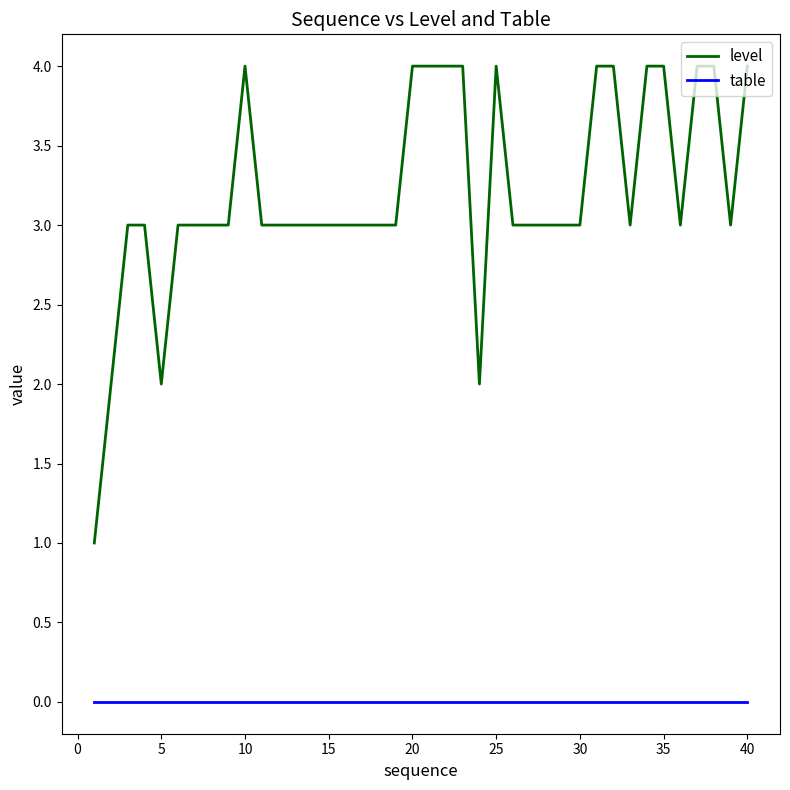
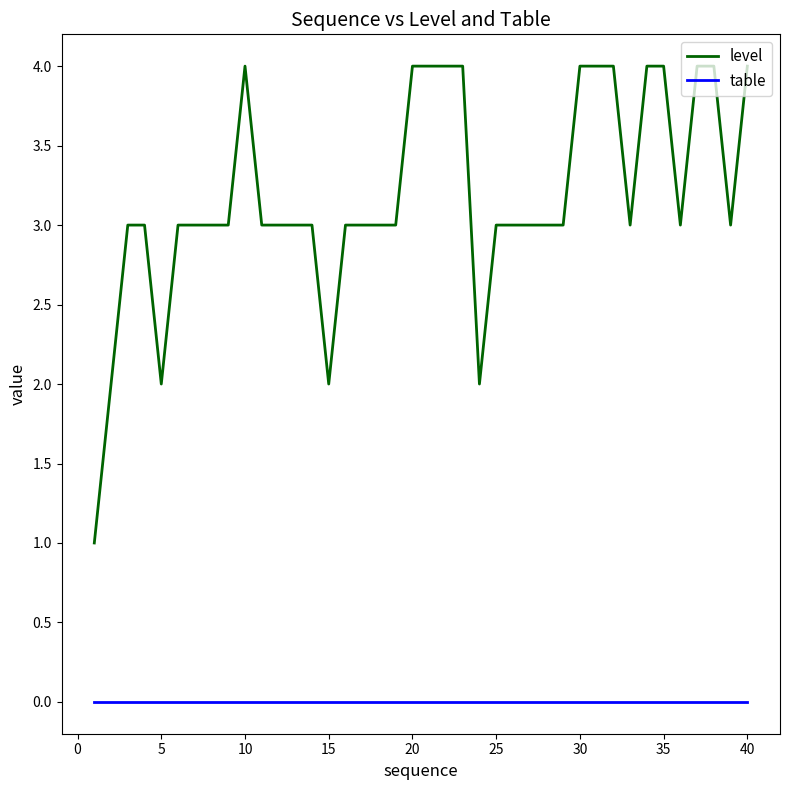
  {
    "level": {
      "5": 2,
      "10": 4,
-     "15": 3,
+     "15": 2,
      "20": 4,
-     "25": 4,
-     "30": 3,
+     "25": 3,
+     "30": 4,
      "35": 4
    },
    "table": {
      "5": 0,
      "10": 0,
      "15": 0,
      "20": 0,
      "25": 0,
      "30": 0,
      "35": 0,
      "40": 0
    }
  }
